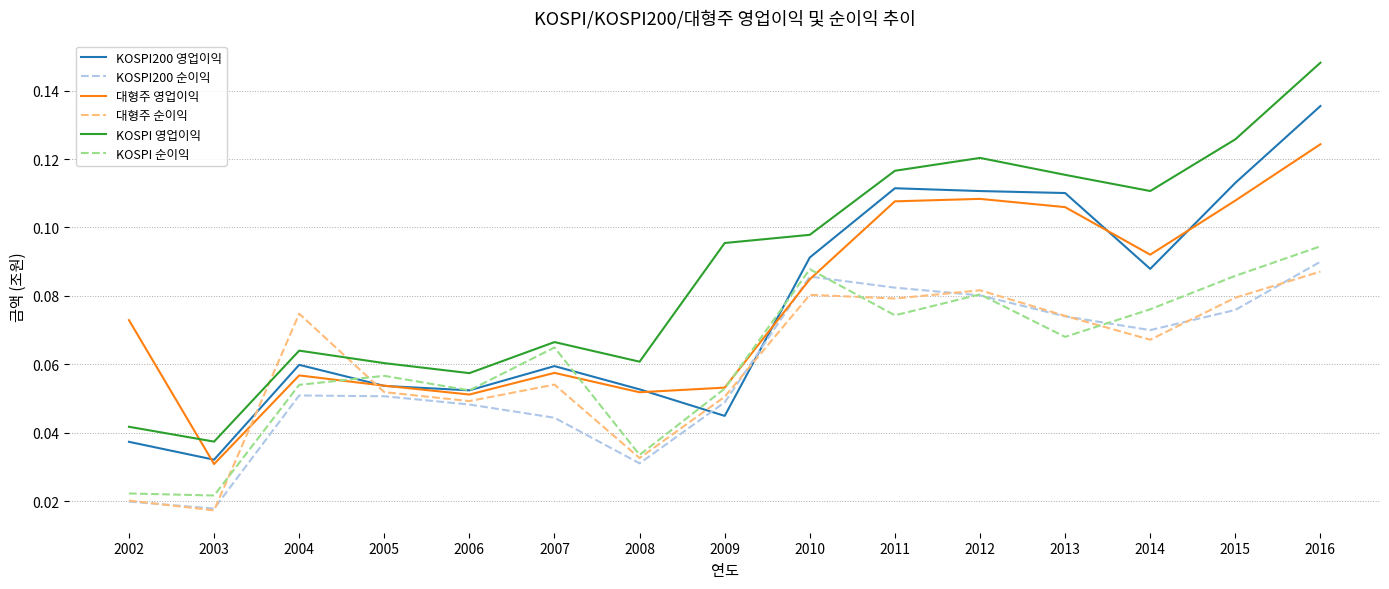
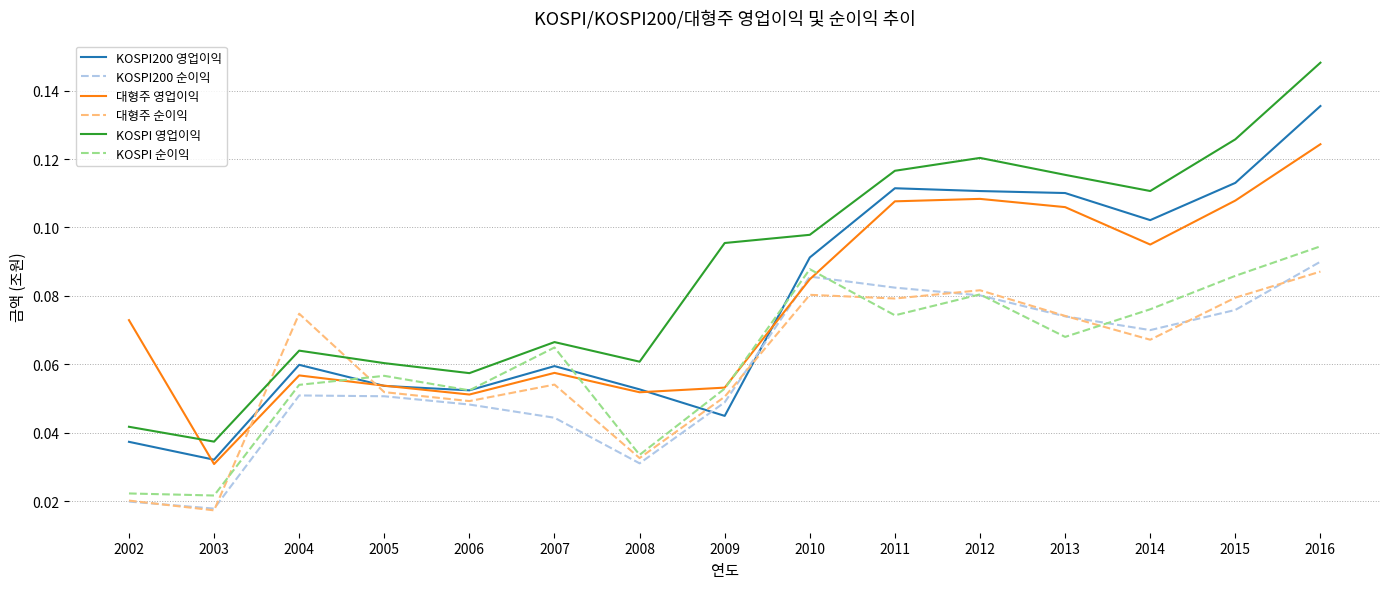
  {
    "KOSPI200 영업이익": {
      "2002": 0.037,
      "2003": 0.032,
      "2004": 0.060,
      "2007": 0.059,
      "2008": 0.053,
      "2009": 0.045,
      "2010": 0.091,
      "2011": 0.111,
      "2012": 0.111,
      "2013": 0.110,
-     "2014": 0.088,
+     "2014": 0.102,
      "2015": 0.113,
      "2016": 0.136
    },
    "KOSPI200 순이익": {
      "2004": 0.051,
      "2005": 0.051,
      "2006": 0.048,
      "2007": 0.044,
      "2008": 0.031,
      "2009": 0.049,
      "2010": 0.086,
      "2011": 0.082,
      "2014": 0.070,
      "2015": 0.076,
      "2016": 0.090
    },
    "대형주 영업이익": {
      "2002": 0.073,
      "2003": 0.031,
      "2004": 0.057,
      "2006": 0.051,
      "2007": 0.057,
      "2008": 0.052,
      "2010": 0.085,
      "2011": 0.108,
      "2012": 0.108,
      "2013": 0.106,
-     "2014": 0.092,
+     "2014": 0.095,
      "2015": 0.108,
      "2016": 0.124
    },
    "대형주 순이익": {
      "2004": 0.075,
      "2005": 0.052,
      "2006": 0.049,
      "2007": 0.054,
      "2008": 0.033,
      "2009": 0.050,
      "2010": 0.080,
      "2011": 0.079,
      "2012": 0.082,
      "2014": 0.067,
      "2015": 0.079,
      "2016": 0.087
    },
    "KOSPI 영업이익": {
      "2002": 0.042,
      "2003": 0.037,
      "2004": 0.064,
      "2005": 0.060,
      "2006": 0.057,
      "2007": 0.066,
      "2008": 0.061,
      "2009": 0.095,
      "2010": 0.098,
      "2011": 0.117,
      "2012": 0.120,
      "2013": 0.115,
      "2014": 0.111,
      "2015": 0.126,
      "2016": 0.148
    },
    "KOSPI 순이익": {
      "2002": 0.022,
      "2003": 0.022,
      "2004": 0.054,
      "2005": 0.057,
      "2007": 0.065,
      "2008": 0.034,
      "2010": 0.088,
      "2011": 0.074,
      "2013": 0.068,
      "2014": 0.076,
      "2015": 0.086,
      "2016": 0.094
    }
  }
